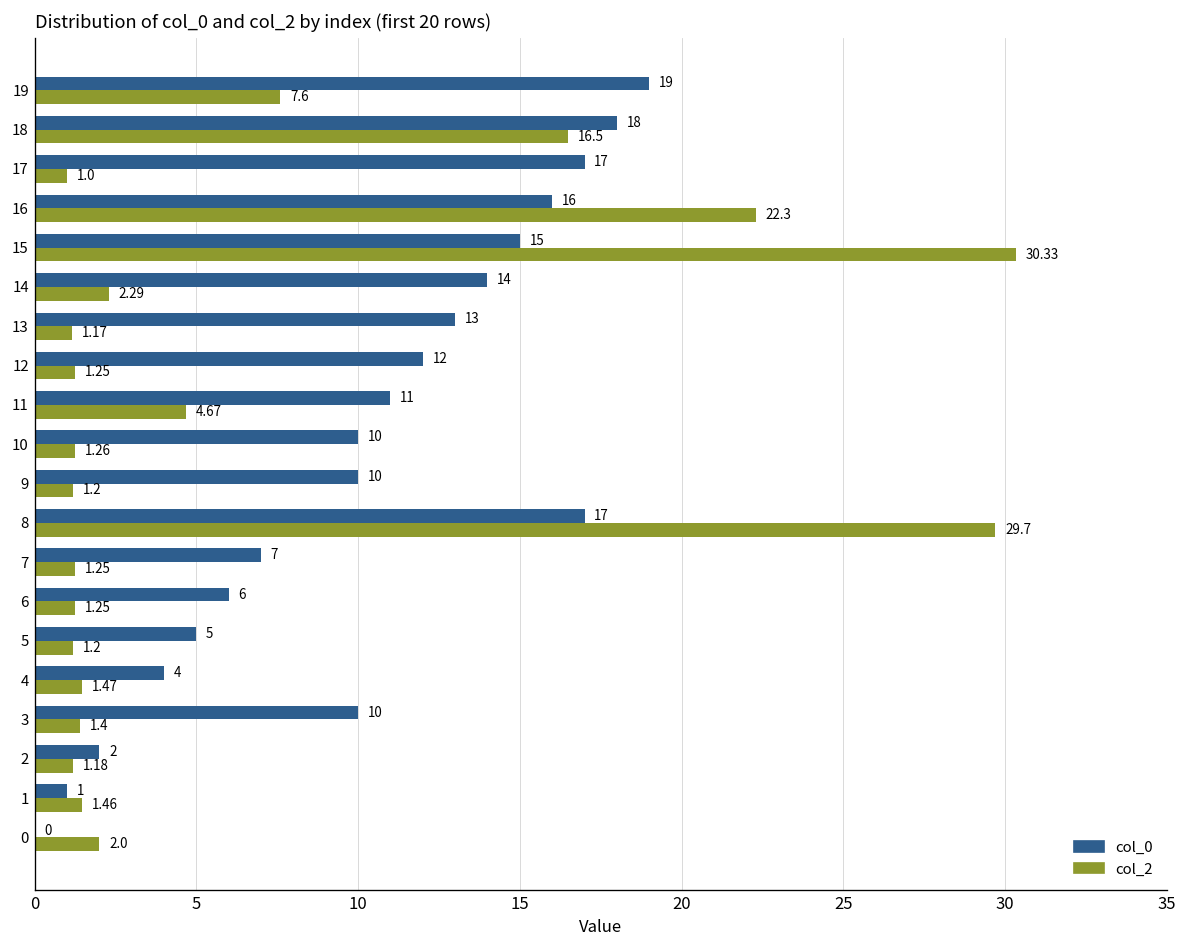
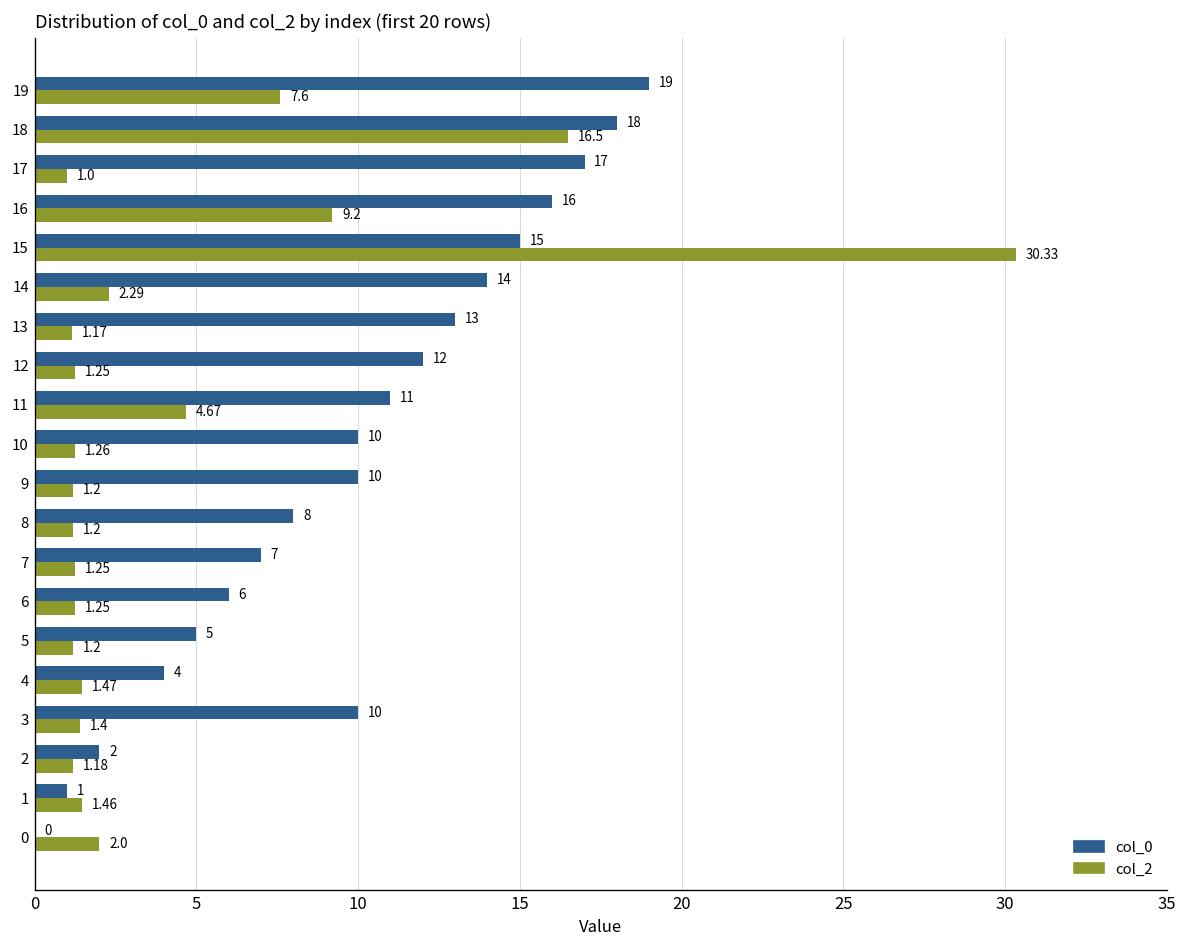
  {
    "col_0": {
      "19": 19,
      "18": 18,
      "17": 17,
      "16": 16,
      "15": 15,
      "14": 14,
      "13": 13,
      "12": 12,
      "11": 11,
      "10": 10,
      "9": 10,
-     "8": 17,
+     "8": 8,
      "7": 7,
      "6": 6,
      "5": 5,
      "4": 4,
      "3": 10,
      "2": 2,
      "0": 0
    },
    "col_2": {
      "19": 7.6,
      "18": 16.5,
      "17": 1.0,
-     "16": 22.3,
+     "16": 9.2,
      "15": 30.33,
      "14": 2.29,
      "13": 1.17,
      "12": 1.25,
      "11": 4.67,
      "10": 1.26,
      "9": 1.2,
-     "8": 29.7,
+     "8": 1.2,
      "7": 1.25,
      "6": 1.25,
      "5": 1.2,
      "4": 1.47,
      "3": 1.4,
      "2": 1.18,
      "1": 1,
      "0": 2.0
    }
  }
